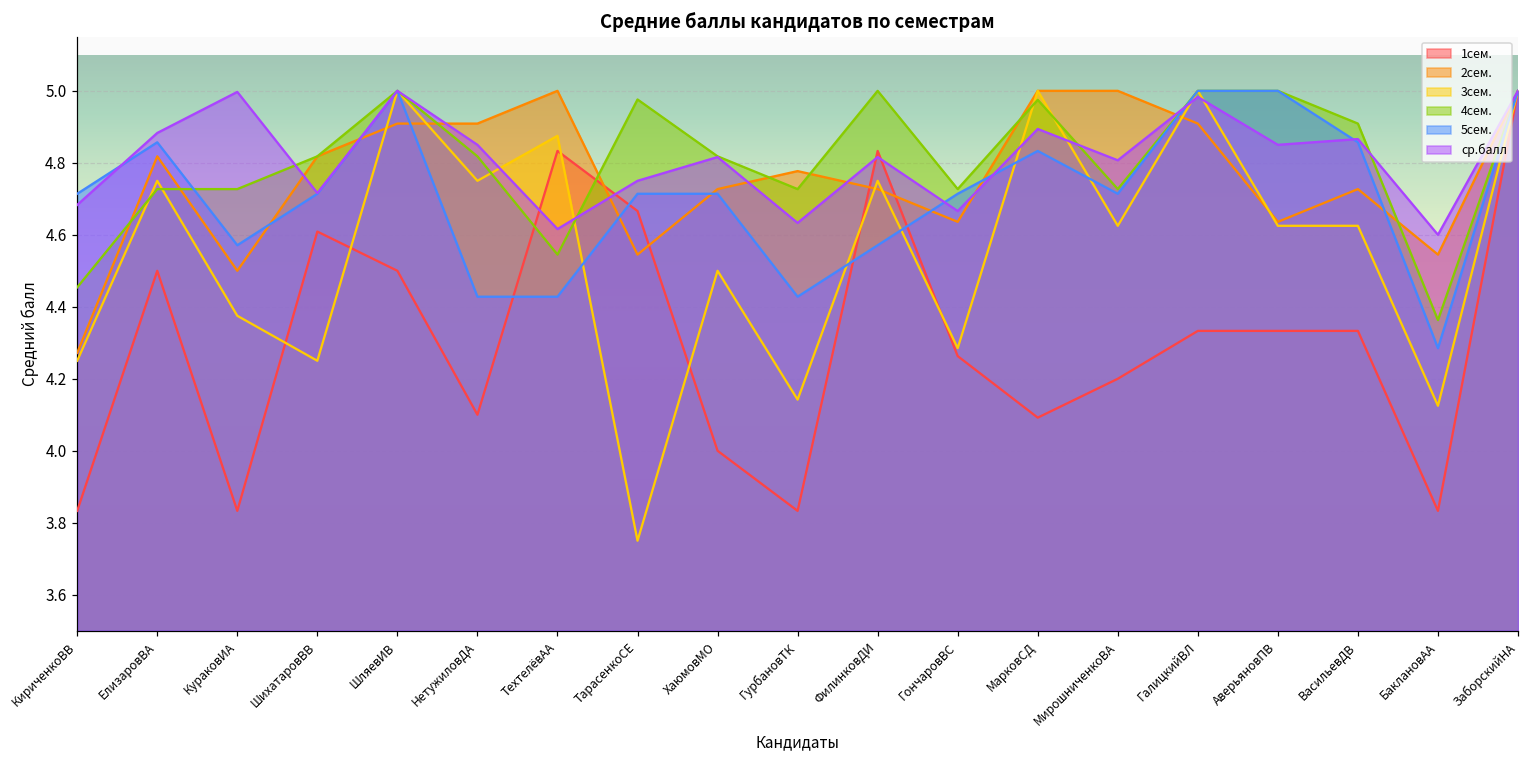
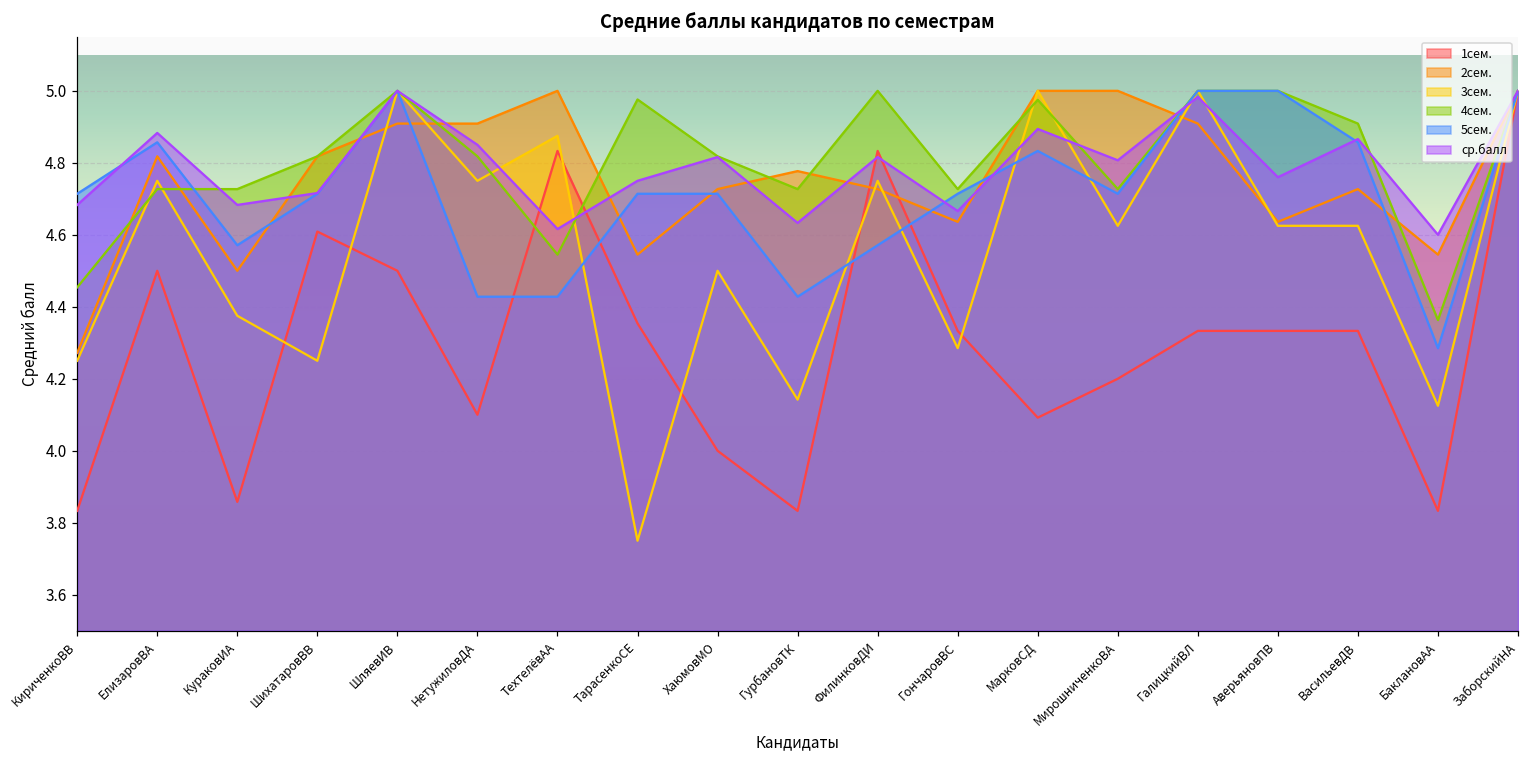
  {
    "1сем.": {
      "КириченкоВВ": 3.83,
      "ЕлизаровВА": 4.50,
-     "КураковИА": 3.83,
+     "КураковИА": 3.86,
      "ШихатаровВВ": 4.61,
      "ШляевИВ": 4.50,
      "НетужиловДА": 4.10,
      "ТехтелёвАА": 4.83,
-     "ТарасенкоСЕ": 4.67,
+     "ТарасенкоСЕ": 4.35,
      "ХаюмовМО": 4.00,
      "ГурбановТК": 3.83,
      "ФилинковДИ": 4.83,
-     "ГончаровВС": 4.26,
+     "ГончаровВС": 4.33,
      "МарковСД": 4.09,
      "МирошниченкоВА": 4.20,
      "ГалицкийВЛ": 4.33,
      "АверьяновПВ": 4.33,
      "ВасильевДВ": 4.33,
      "БаклановАА": 3.83
    },
    "4сем.": {
      "КириченкоВВ": 4.45,
      "ЕлизаровВА": 4.73,
      "КураковИА": 4.73,
      "НетужиловДА": 4.82,
      "ТехтелёвАА": 4.55,
      "ТарасенкоСЕ": 4.98,
      "ГурбановТК": 4.73,
      "ФилинковДИ": 5.00,
      "ГончаровВС": 4.73,
      "МарковСД": 4.98,
      "МирошниченкоВА": 4.73,
      "ВасильевДВ": 4.91,
      "БаклановАА": 4.36
    },
    "5сем.": {
      "КириченкоВВ": 4.71,
      "ЕлизаровВА": 4.86,
      "КураковИА": 4.57,
      "НетужиловДА": 4.43,
      "ТехтелёвАА": 4.43,
      "ТарасенкоСЕ": 4.71,
      "ХаюмовМО": 4.71,
      "ГурбановТК": 4.43,
      "ФилинковДИ": 4.57,
      "ГончаровВС": 4.71,
      "МарковСД": 4.83,
      "МирошниченкоВА": 4.71,
      "ВасильевДВ": 4.86,
      "БаклановАА": 4.29
    },
    "ср.балл": {
      "КириченкоВВ": 4.68,
      "ЕлизаровВА": 4.88,
-     "КураковИА": 5.00,
+     "КураковИА": 4.68,
      "НетужиловДА": 4.85,
      "ТехтелёвАА": 4.62,
      "ТарасенкоСЕ": 4.75,
      "ГурбановТК": 4.63,
      "ФилинковДИ": 4.82,
      "ГончаровВС": 4.67,
      "МарковСД": 4.89,
      "МирошниченкоВА": 4.81,
      "ГалицкийВЛ": 4.98,
-     "АверьяновПВ": 4.85,
+     "АверьяновПВ": 4.76,
      "ВасильевДВ": 4.87,
      "БаклановАА": 4.60
    }
  }
